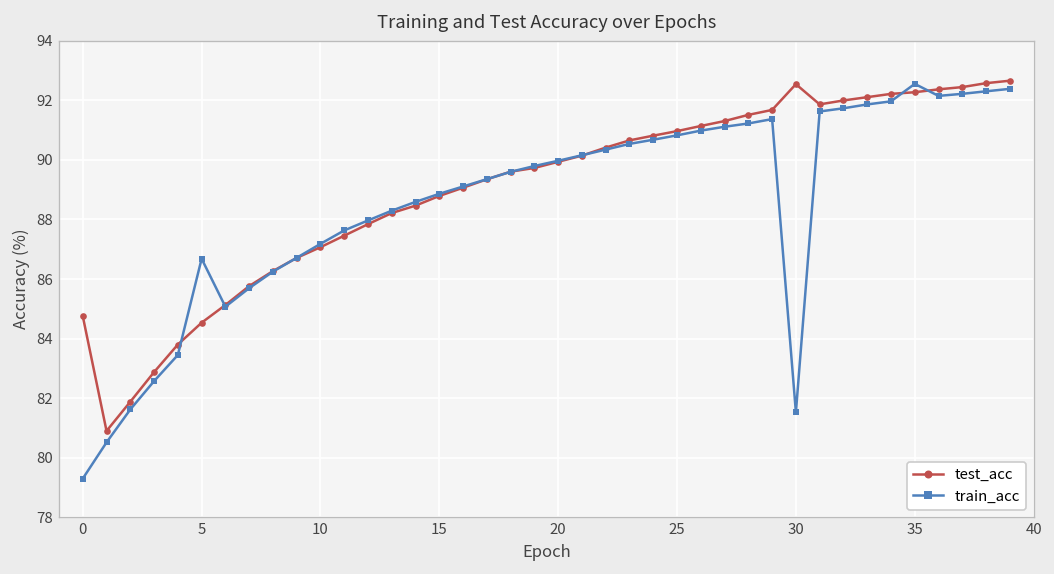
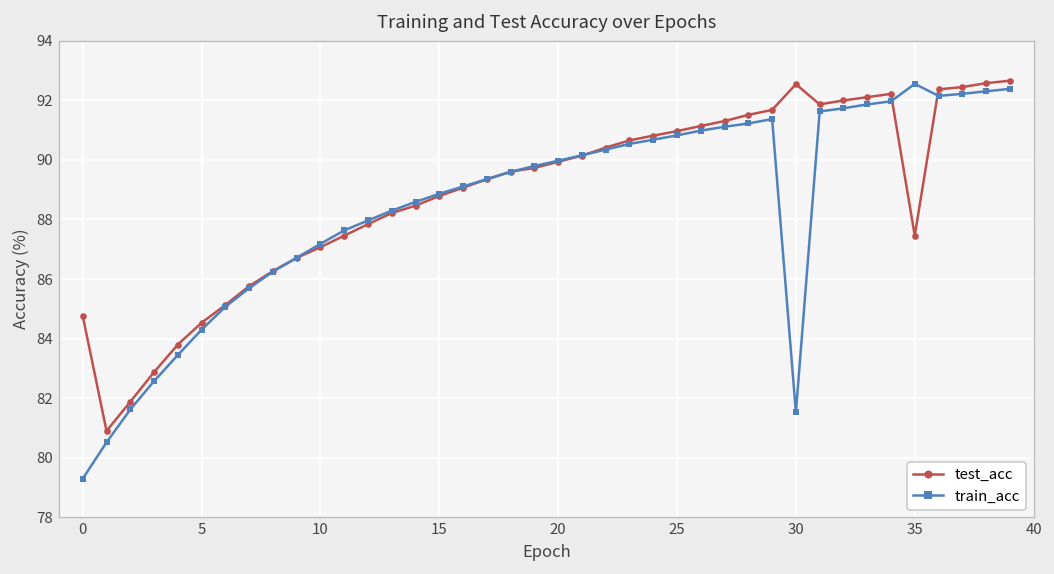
  {
    "test_acc": {
      "0": 84.8,
      "5": 84.5,
      "10": 87.1,
      "25": 91.0,
      "30": 92.5,
-     "35": 92.3
+     "35": 87.5
    },
    "train_acc": {
      "0": 79.3,
-     "5": 86.7,
+     "5": 84.3,
      "10": 87.2,
      "25": 90.8,
      "30": 81.5,
      "35": 92.6
    }
  }
